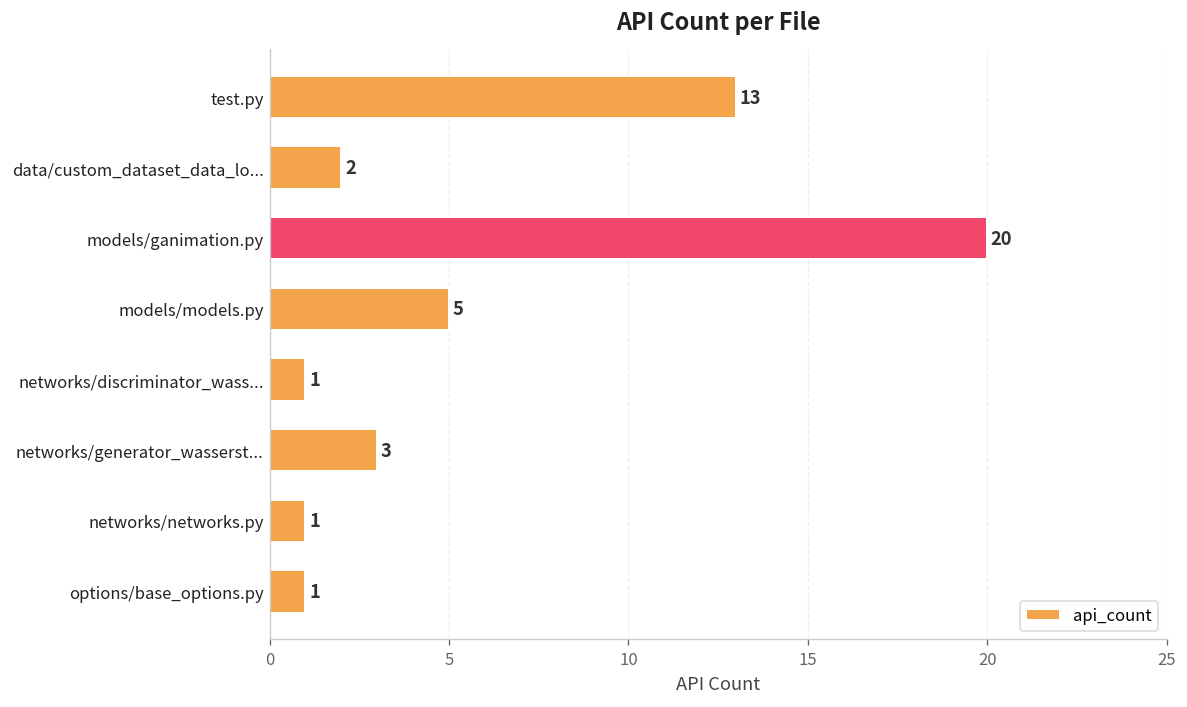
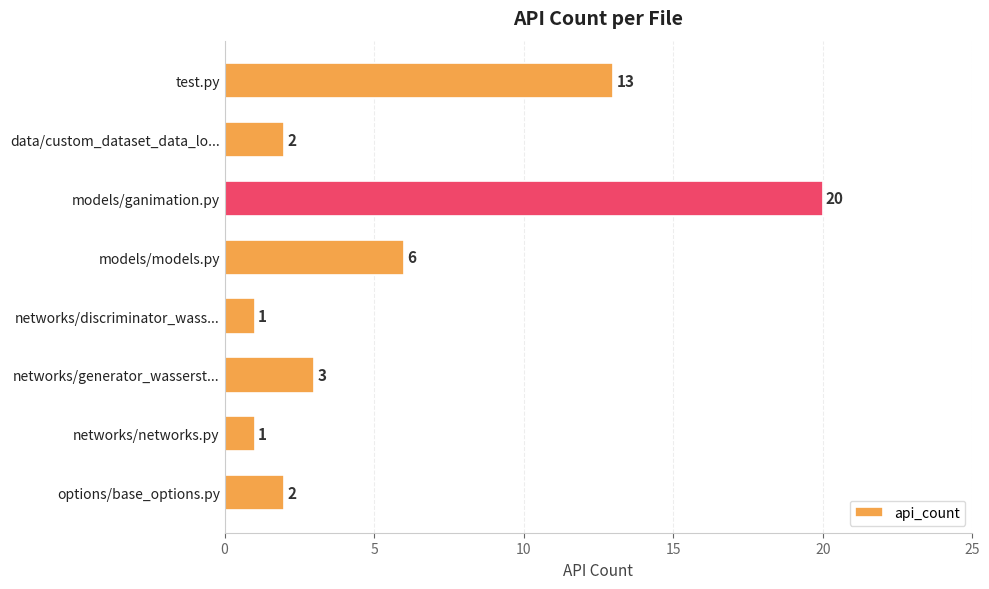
  {
    "test.py": 13,
    "data/custom_dataset_data_lo...": 2,
    "models/ganimation.py": 20,
-   "models/models.py": 5,
+   "models/models.py": 6,
    "networks/discriminator_wass...": 1,
    "networks/generator_wasserst...": 3,
    "networks/networks.py": 1,
-   "options/base_options.py": 1
+   "options/base_options.py": 2
  }
